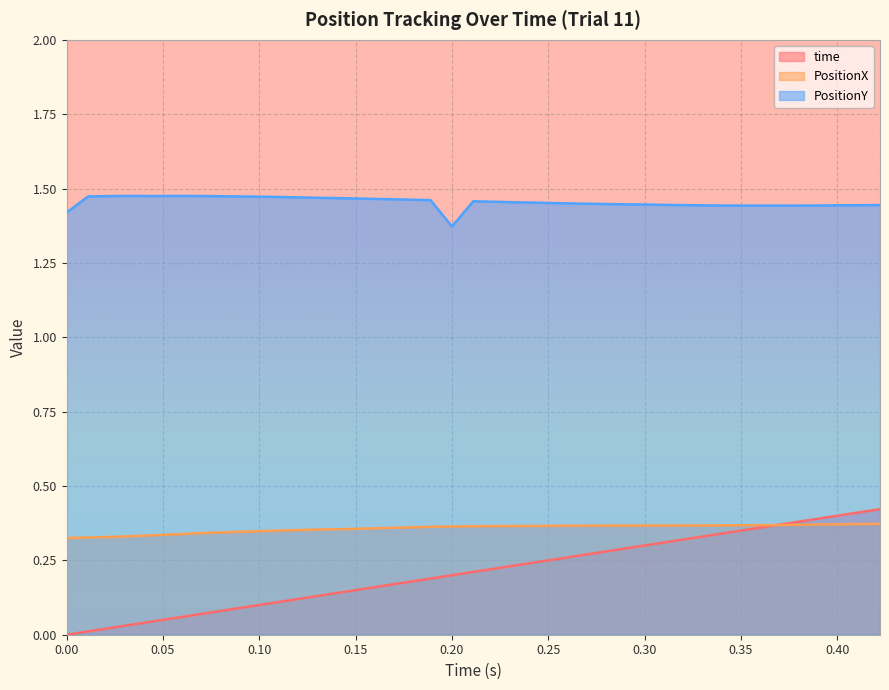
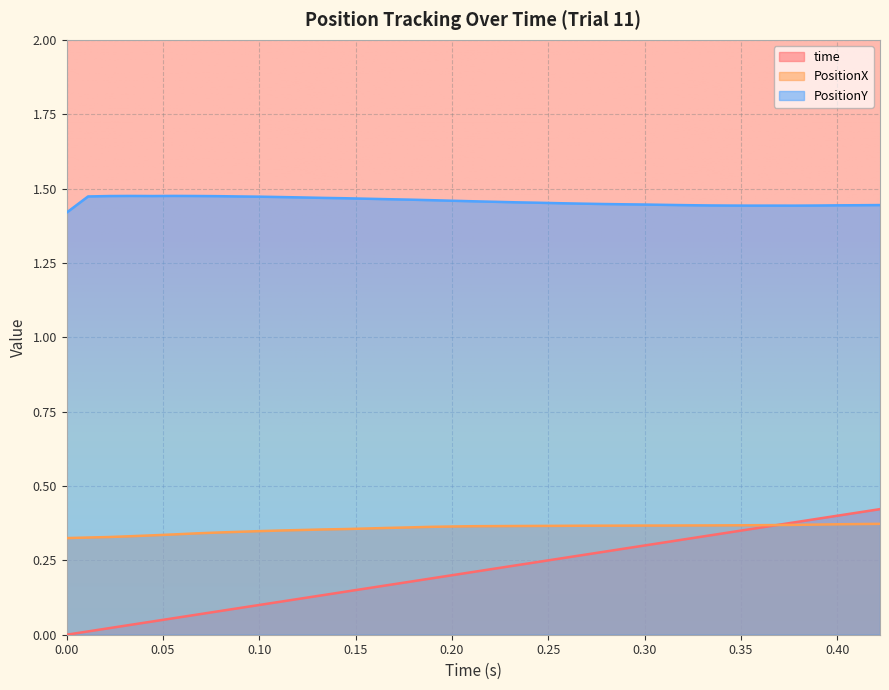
  {
    "PositionY": {
      "0.00": 1.42,
      "0.10": 1.47,
-     "0.20": 1.37,
+     "0.20": 1.46,
      "0.30": 1.45,
      "0.40": 1.44
    }
  }
